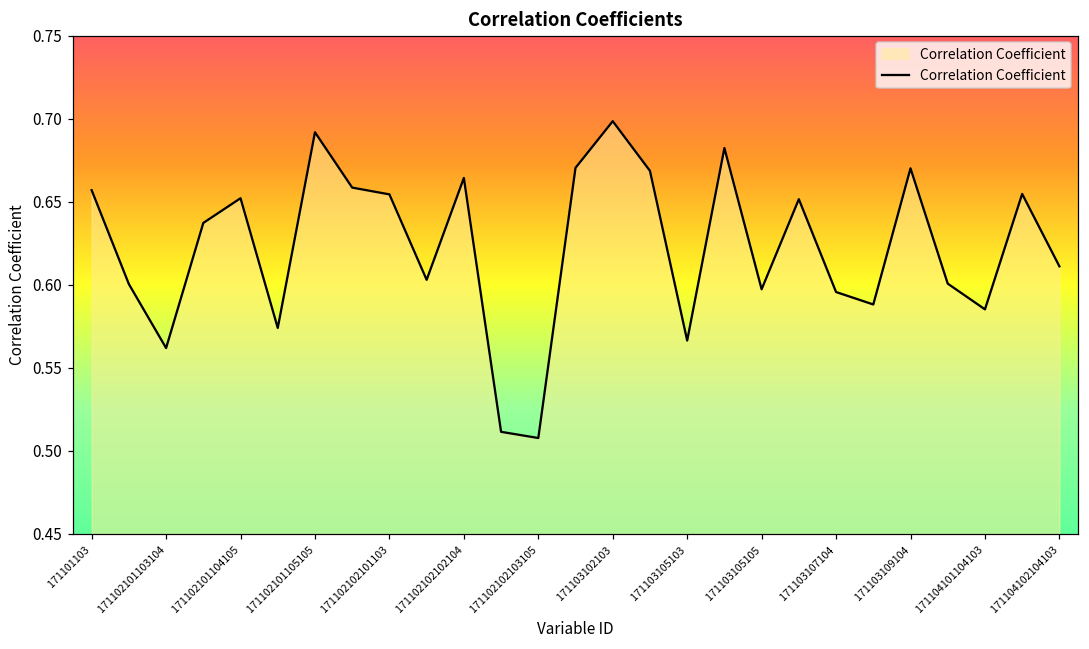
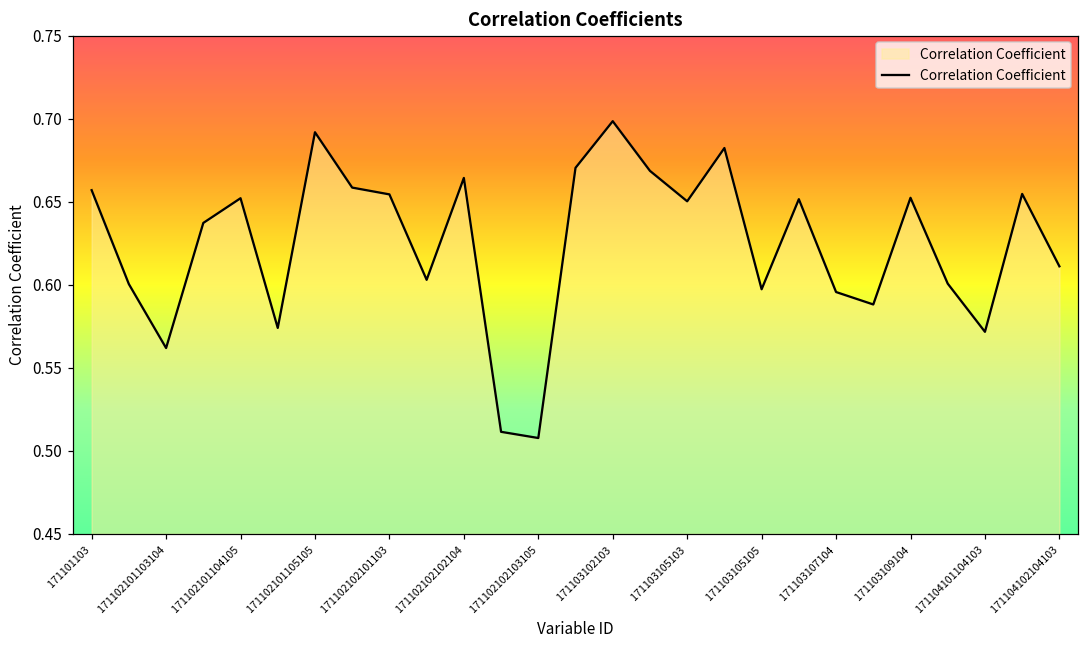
  {
    "171101103": 0.657,
    "171102101103104": 0.562,
    "171102101104105": 0.652,
    "171102101105105": 0.692,
    "171102102101103": 0.654,
    "171102102102104": 0.664,
    "171102102103105": 0.508,
    "171103102103": 0.698,
-   "171103105103": 0.566,
+   "171103105103": 0.650,
    "171103105105": 0.597,
    "171103107104": 0.596,
-   "171103109104": 0.670,
-   "171104101104103": 0.585,
+   "171103109104": 0.652,
+   "171104101104103": 0.572,
    "171104102104103": 0.611
  }
